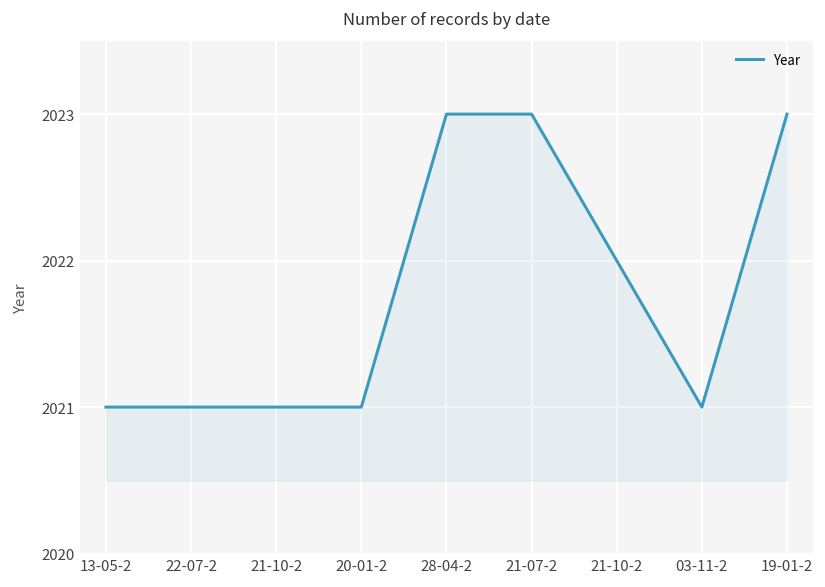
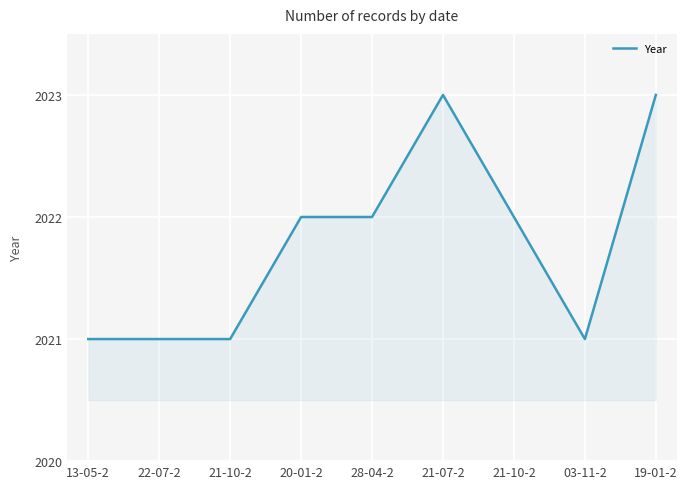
  {
    "13-05-2": 2021,
    "22-07-2": 2021,
-   "20-01-2": 2021,
-   "28-04-2": 2023,
+   "20-01-2": 2022,
+   "28-04-2": 2022,
    "21-07-2": 2023,
    "03-11-2": 2021,
    "19-01-2": 2023
  }
